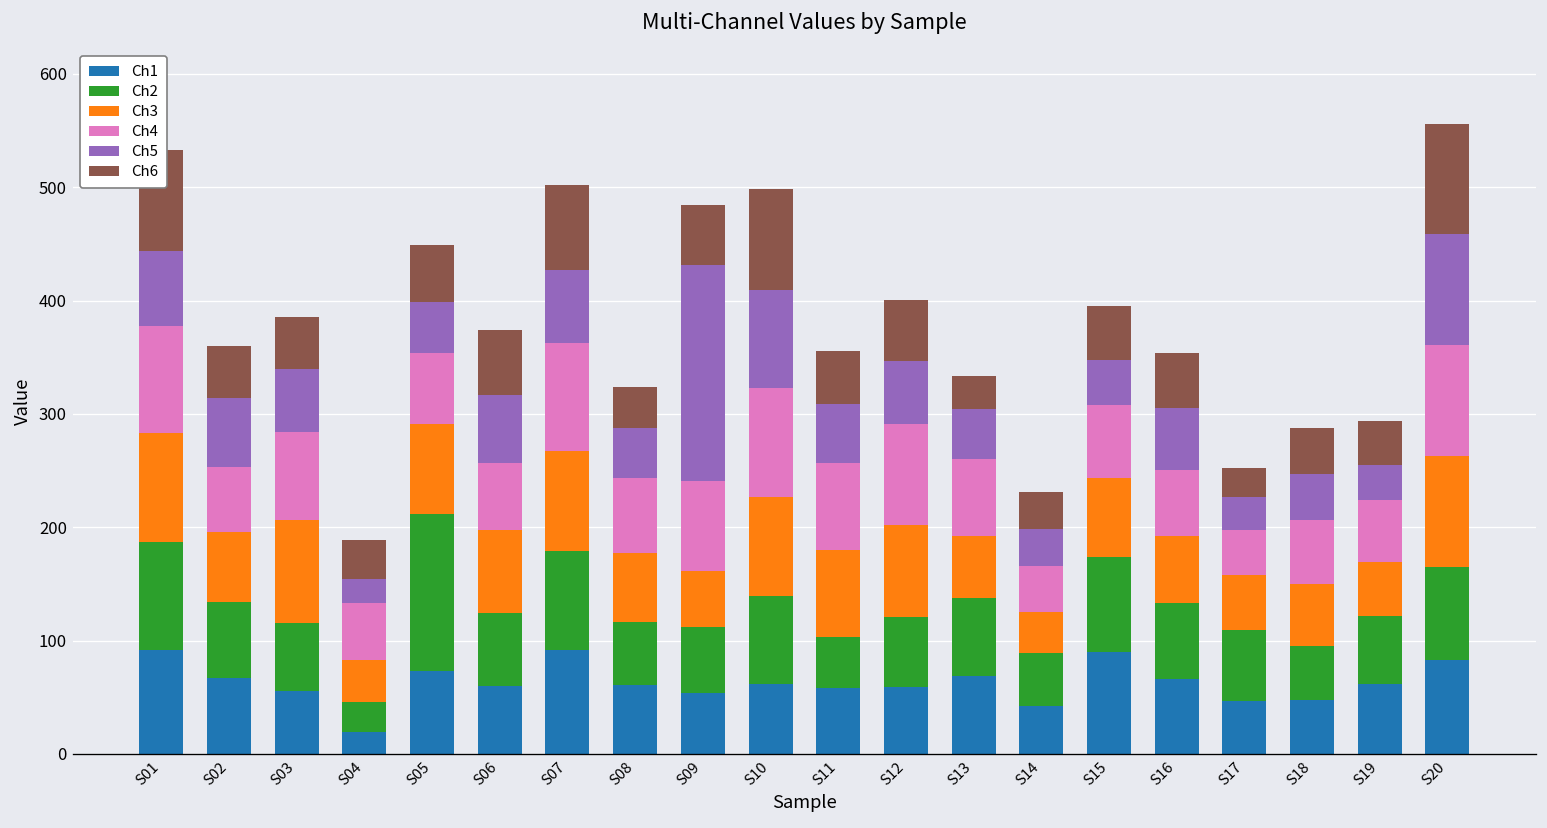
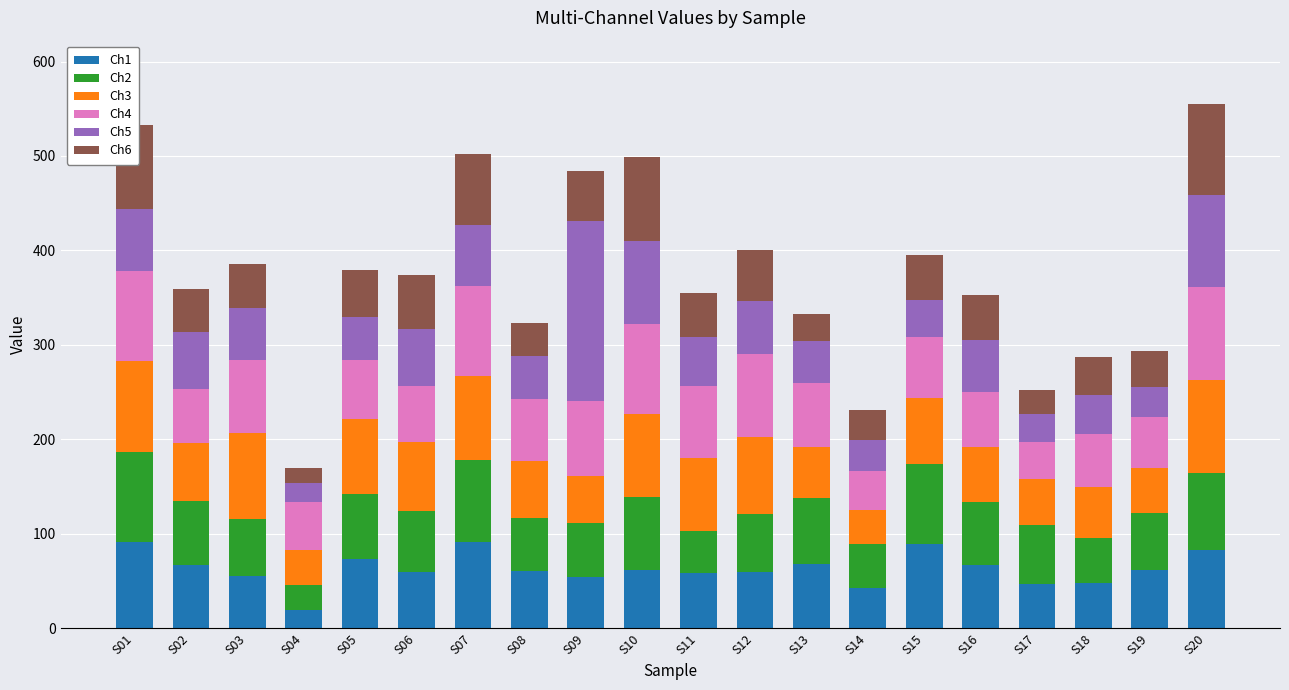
  {
    "Ch1": {
      "S01": 90,
      "S02": 70,
      "S03": 60,
      "S04": 20,
      "S05": 70,
      "S06": 60,
      "S07": 90,
      "S08": 60,
      "S09": 50,
      "S10": 60,
      "S11": 60,
      "S12": 60,
      "S13": 70,
      "S14": 40,
      "S15": 90,
      "S16": 70,
      "S17": 50,
      "S18": 50,
      "S19": 60,
      "S20": 80
    },
    "Ch2": {
      "S01": 90,
      "S02": 70,
      "S03": 60,
      "S04": 30,
-     "S05": 140,
+     "S05": 70,
      "S06": 60,
      "S07": 90,
      "S08": 60,
      "S09": 60,
      "S10": 80,
      "S11": 40,
      "S12": 60,
      "S13": 70,
      "S14": 50,
      "S15": 80,
      "S16": 70,
      "S17": 60,
      "S18": 50,
      "S19": 60,
      "S20": 80
    },
    "Ch3": {
      "S01": 100,
      "S02": 60,
      "S03": 90,
      "S04": 40,
      "S05": 80,
      "S06": 70,
      "S07": 90,
      "S08": 60,
      "S09": 50,
      "S10": 90,
      "S11": 80,
      "S12": 80,
      "S13": 50,
      "S14": 40,
      "S15": 70,
      "S16": 60,
      "S17": 50,
      "S18": 50,
      "S19": 50,
      "S20": 100
    },
    "Ch4": {
      "S01": 90,
      "S02": 60,
      "S03": 80,
      "S04": 50,
      "S05": 60,
      "S06": 60,
      "S07": 100,
      "S08": 70,
      "S09": 80,
      "S10": 100,
      "S11": 80,
      "S12": 90,
      "S13": 70,
      "S14": 40,
      "S15": 60,
      "S16": 60,
      "S17": 40,
      "S18": 60,
      "S19": 50,
      "S20": 100
    },
    "Ch5": {
      "S01": 70,
      "S02": 60,
      "S03": 60,
      "S04": 20,
      "S05": 50,
      "S06": 60,
      "S07": 60,
      "S08": 40,
      "S09": 190,
      "S10": 90,
      "S11": 50,
      "S12": 60,
      "S13": 40,
      "S14": 30,
      "S15": 40,
      "S16": 60,
      "S17": 30,
      "S18": 40,
      "S19": 30,
      "S20": 100
    },
    "Ch6": {
      "S02": 50,
      "S03": 50,
-     "S04": 30,
+     "S04": 20,
      "S05": 50,
      "S06": 60,
      "S07": 80,
      "S08": 40,
      "S09": 50,
      "S10": 90,
      "S11": 50,
      "S12": 50,
      "S13": 30,
      "S14": 30,
      "S15": 50,
      "S16": 50,
      "S17": 30,
      "S18": 40,
      "S19": 40,
      "S20": 100
    }
  }
